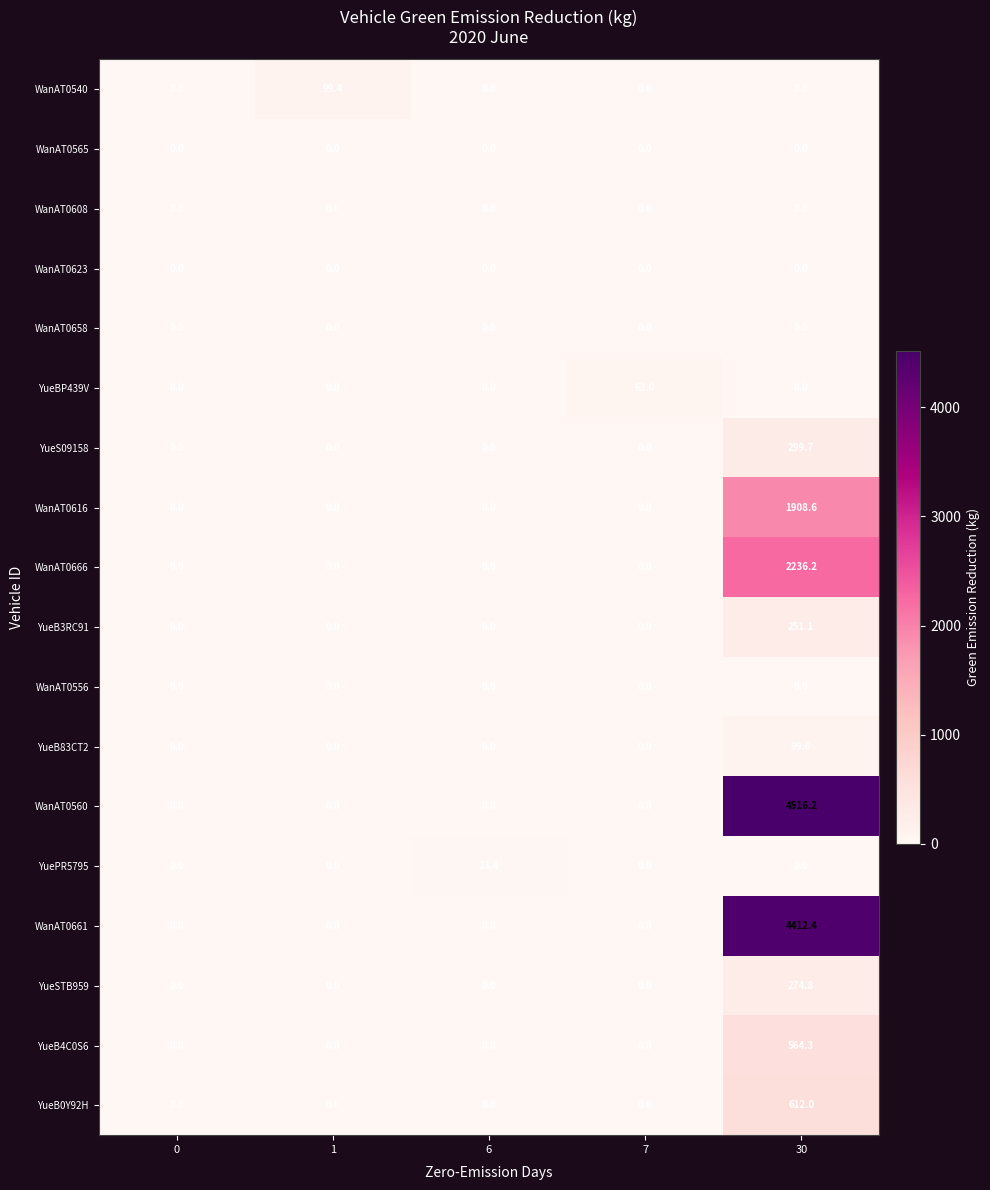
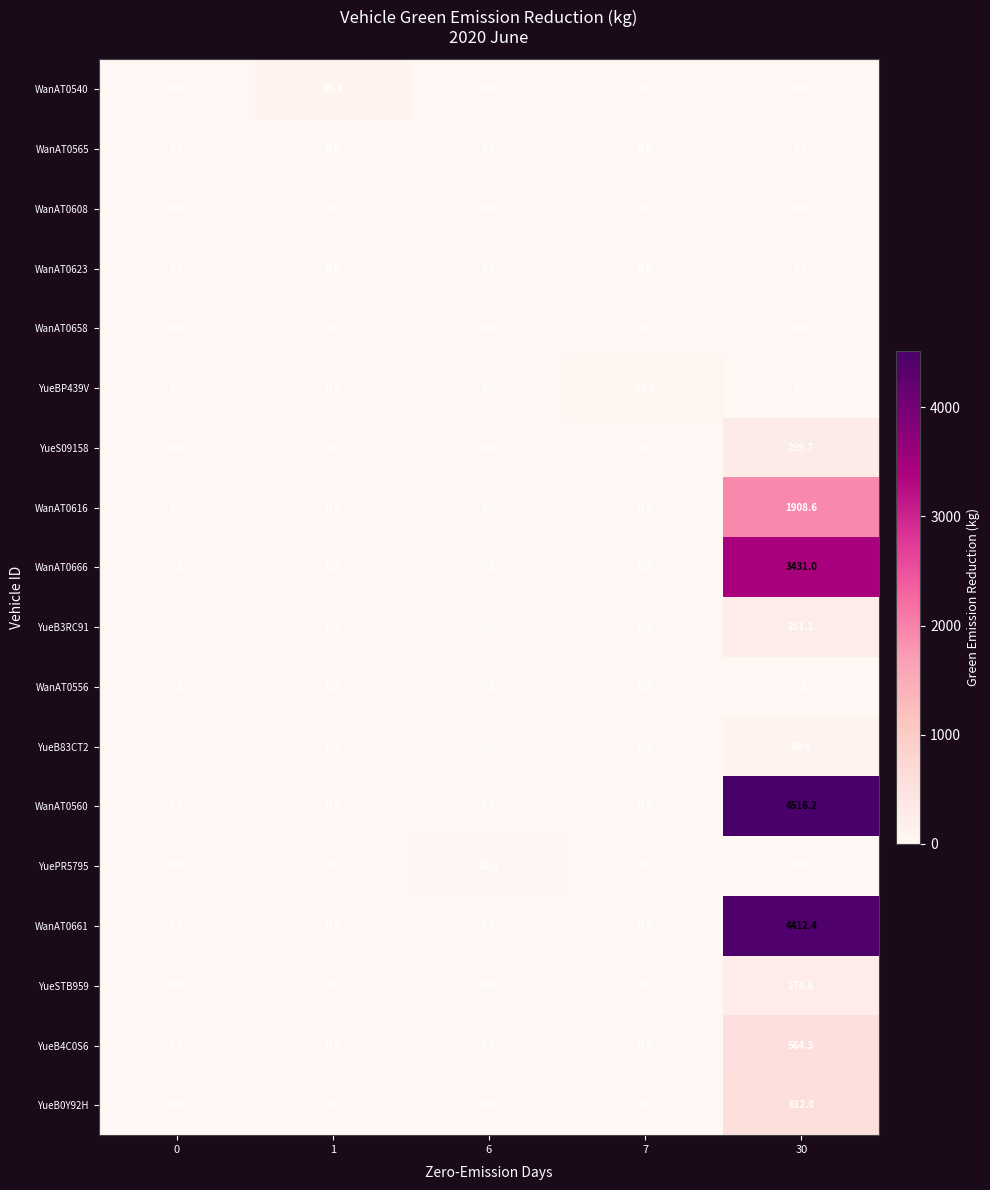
  {
    "WanAT0616": {
      "30": 1908.6
    },
    "WanAT0666": {
-     "30": 2236.2
+     "30": 3431.0
    },
    "WanAT0560": {
      "30": 4516.2
    },
    "WanAT0661": {
      "30": 4412.4
    }
  }
